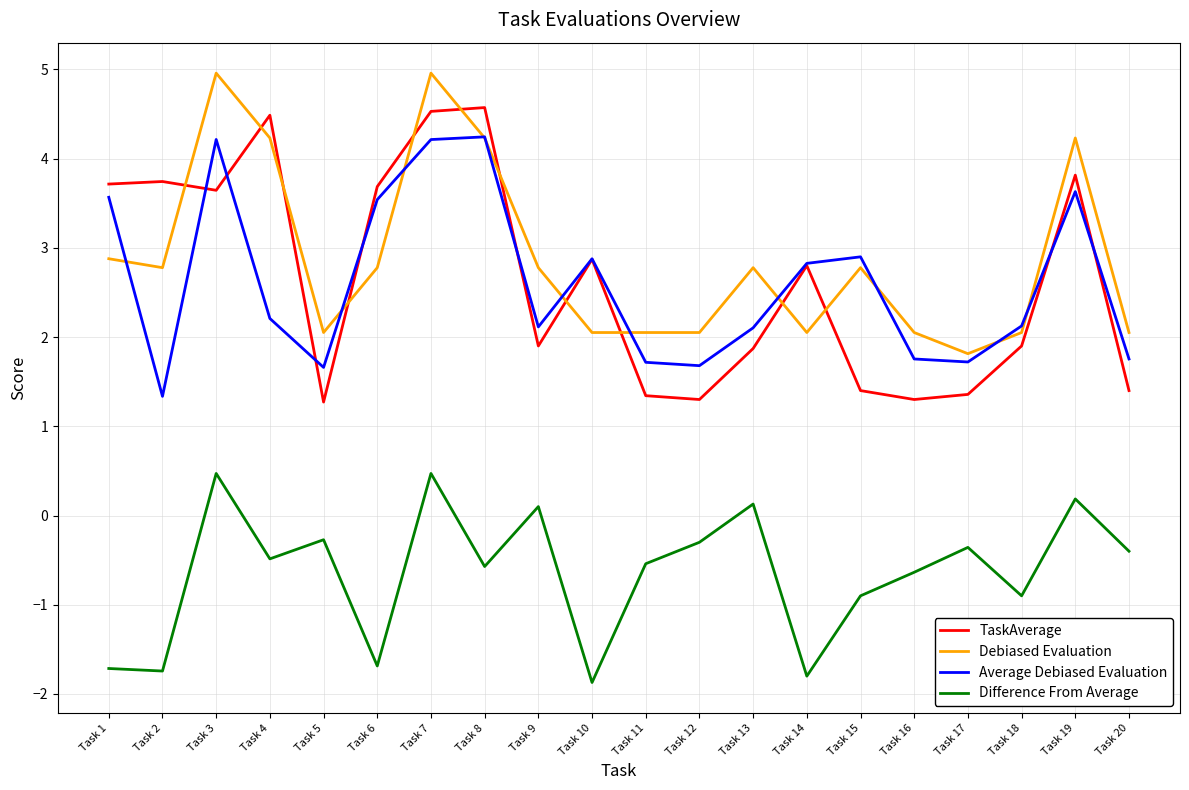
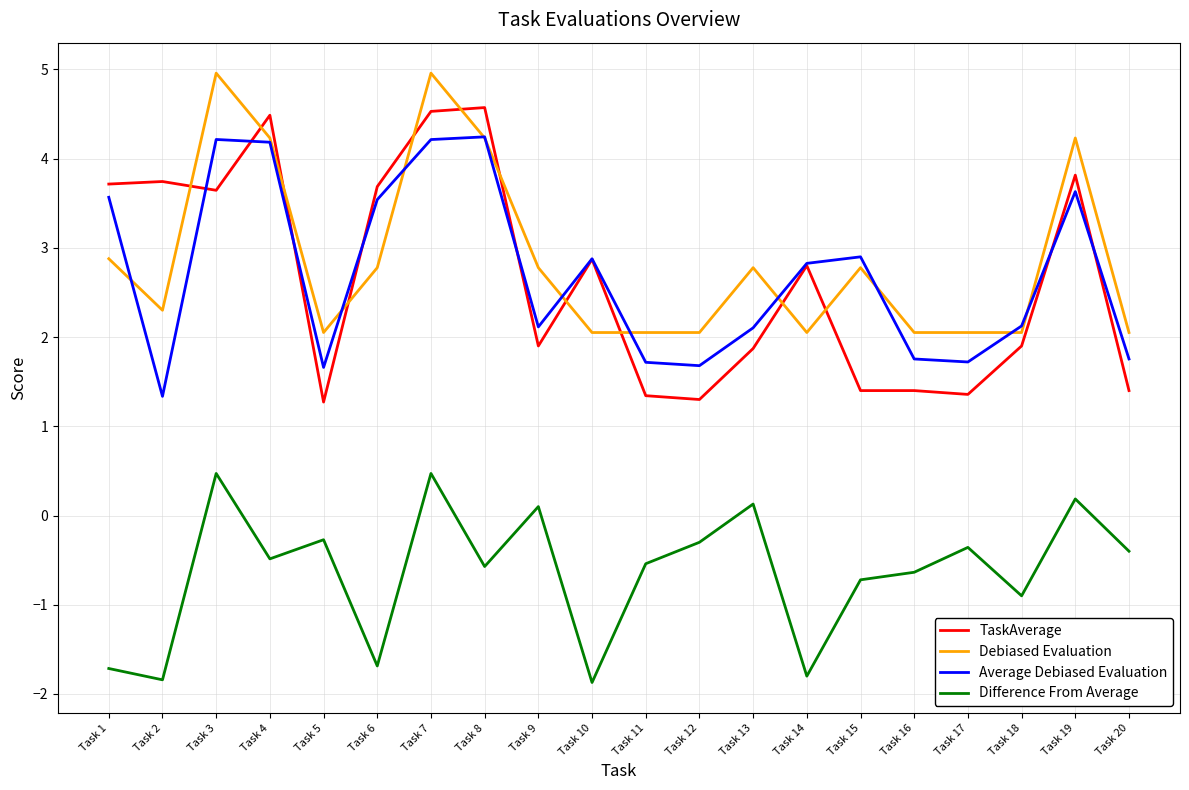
  {
    "TaskAverage": {
      "Task 1": 3.7,
      "Task 2": 3.7,
      "Task 3": 3.6,
      "Task 4": 4.5,
      "Task 5": 1.3,
      "Task 6": 3.7,
      "Task 7": 4.5,
      "Task 8": 4.6,
      "Task 9": 1.9,
      "Task 11": 1.3,
      "Task 12": 1.3,
      "Task 13": 1.9,
      "Task 15": 1.4,
-     "Task 16": 1.3,
+     "Task 16": 1.4,
      "Task 17": 1.4,
      "Task 18": 1.9,
      "Task 19": 3.8,
      "Task 20": 1.4
    },
    "Debiased Evaluation": {
      "Task 1": 2.9,
-     "Task 2": 2.8,
+     "Task 2": 2.3,
      "Task 3": 5.0,
      "Task 4": 4.2,
      "Task 5": 2.1,
      "Task 6": 2.8,
      "Task 7": 5.0,
      "Task 9": 2.8,
      "Task 10": 2.1,
      "Task 11": 2.1,
      "Task 12": 2.1,
      "Task 13": 2.8,
      "Task 14": 2.1,
      "Task 15": 2.8,
      "Task 16": 2.1,
-     "Task 17": 1.8,
+     "Task 17": 2.1,
      "Task 18": 2.1,
      "Task 19": 4.2,
      "Task 20": 2.1
    },
    "Average Debiased Evaluation": {
      "Task 1": 3.6,
      "Task 2": 1.3,
      "Task 3": 4.2,
-     "Task 4": 2.2,
+     "Task 4": 4.2,
      "Task 5": 1.7,
      "Task 6": 3.5,
      "Task 7": 4.2,
      "Task 9": 2.1,
      "Task 11": 1.7,
      "Task 12": 1.7,
      "Task 13": 2.1,
      "Task 15": 2.9,
      "Task 16": 1.8,
      "Task 17": 1.7,
      "Task 18": 2.1,
      "Task 19": 3.6,
      "Task 20": 1.8
    },
    "Difference From Average": {
      "Task 1": -1.7,
-     "Task 2": -1.7,
+     "Task 2": -1.8,
      "Task 3": 0.5,
      "Task 4": -0.5,
      "Task 5": -0.3,
      "Task 6": -1.7,
      "Task 7": 0.5,
      "Task 8": -0.6,
      "Task 9": 0.1,
      "Task 10": -1.9,
      "Task 11": -0.5,
      "Task 12": -0.3,
      "Task 13": 0.1,
      "Task 14": -1.8,
-     "Task 15": -0.9,
+     "Task 15": -0.7,
      "Task 16": -0.6,
      "Task 17": -0.4,
      "Task 18": -0.9,
      "Task 19": 0.2,
      "Task 20": -0.4
    }
  }
